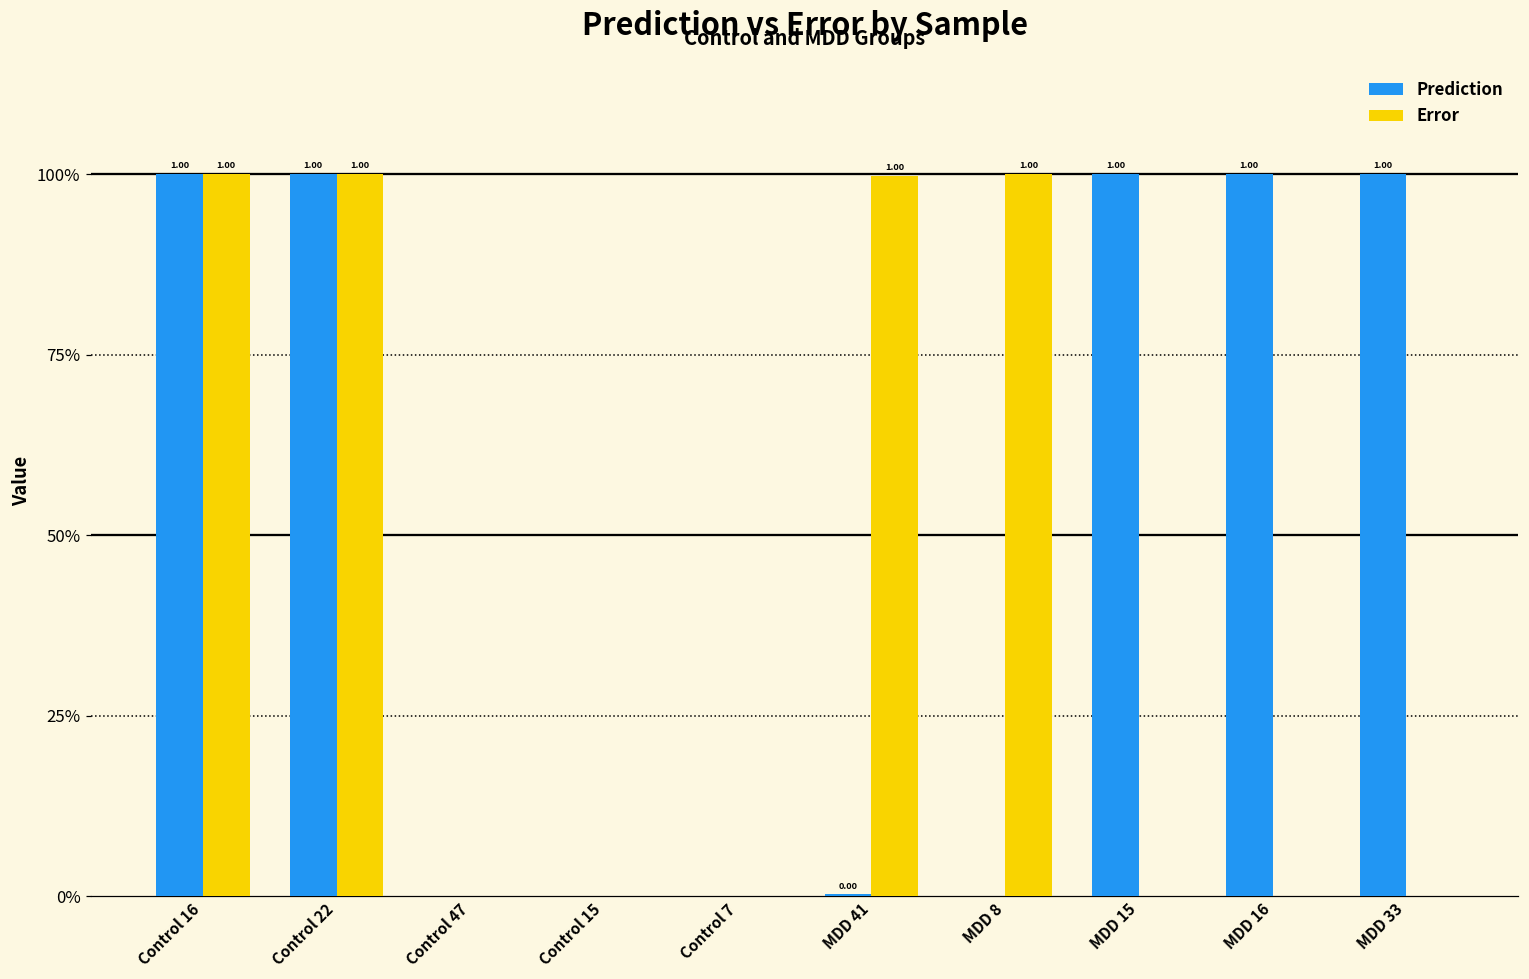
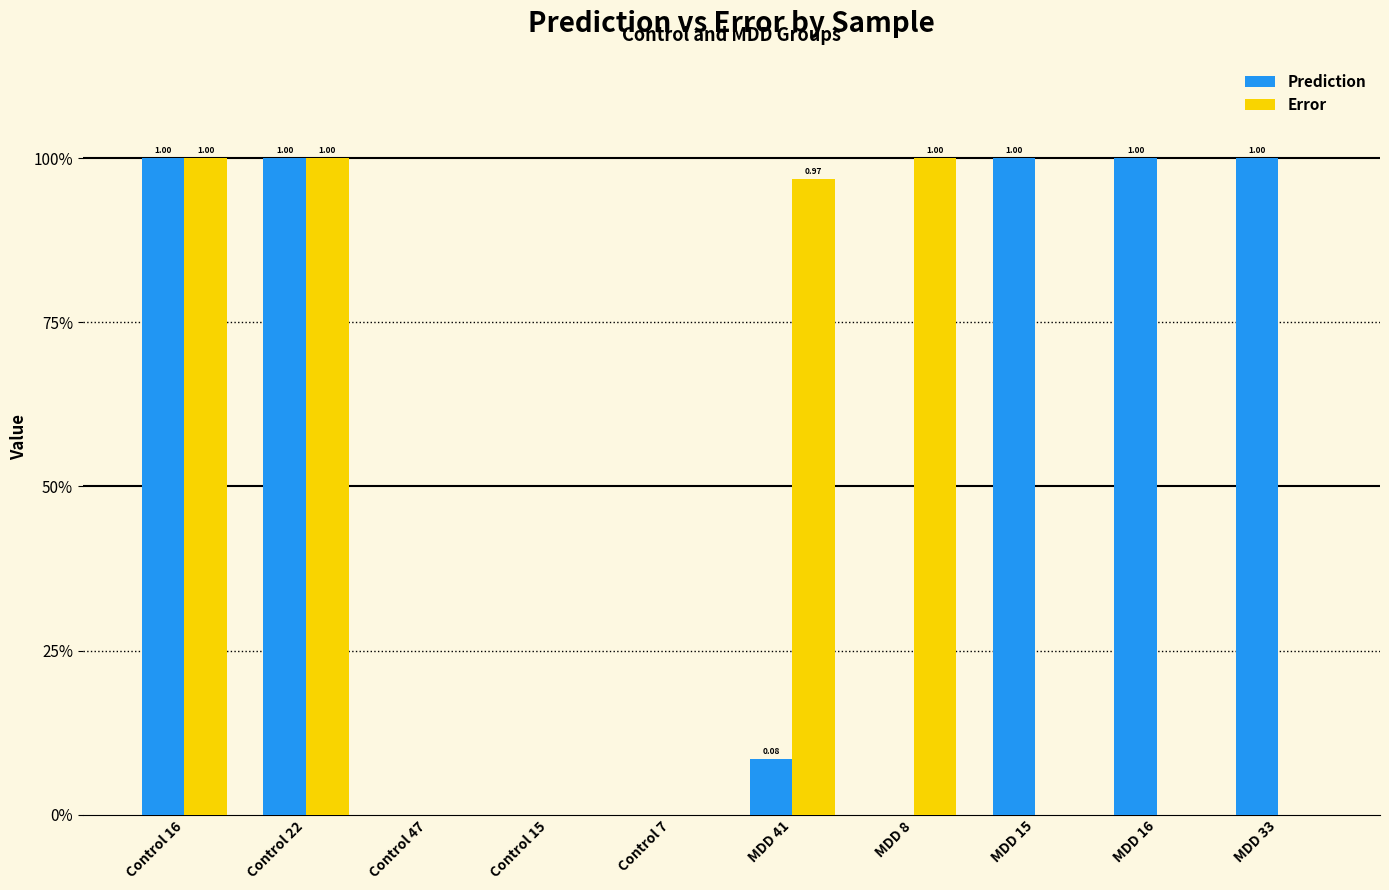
  {
    "Prediction": {
      "Control 16": 1.00,
      "Control 22": 1.00,
-     "MDD 41": 0.00,
+     "MDD 41": 0.08,
      "MDD 15": 1.00,
      "MDD 16": 1.00,
      "MDD 33": 1.00
    },
    "Error": {
      "Control 16": 1.00,
      "Control 22": 1.00,
-     "MDD 41": 1.00,
+     "MDD 41": 0.97,
      "MDD 8": 1.00
    }
  }
